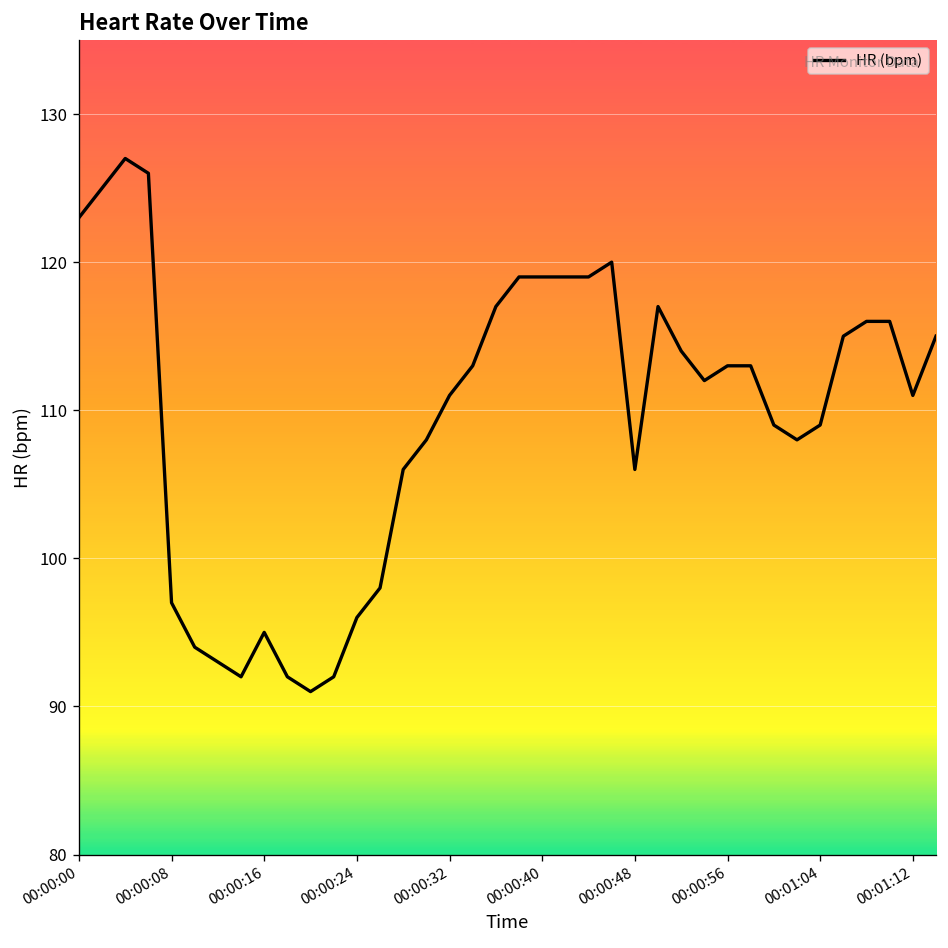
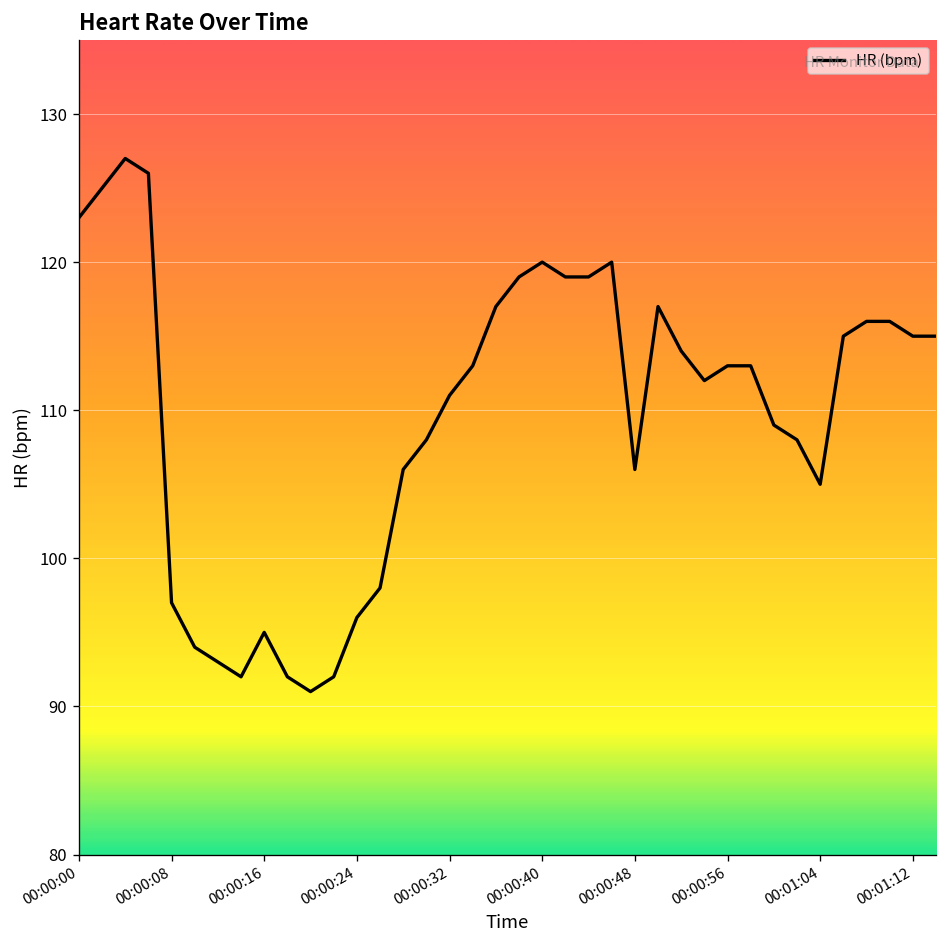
  {
    "00:00:00": 123,
    "00:00:08": 97,
    "00:00:16": 95,
    "00:00:24": 96,
    "00:00:32": 111,
-   "00:00:40": 119,
+   "00:00:40": 120,
    "00:00:48": 106,
    "00:00:56": 113,
-   "00:01:04": 109,
-   "00:01:12": 111
+   "00:01:04": 105,
+   "00:01:12": 115
  }
